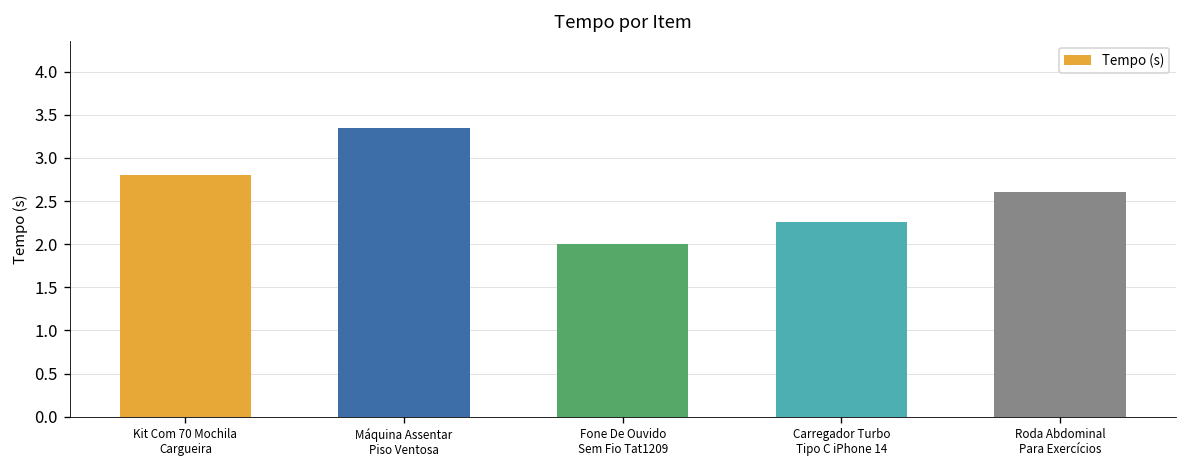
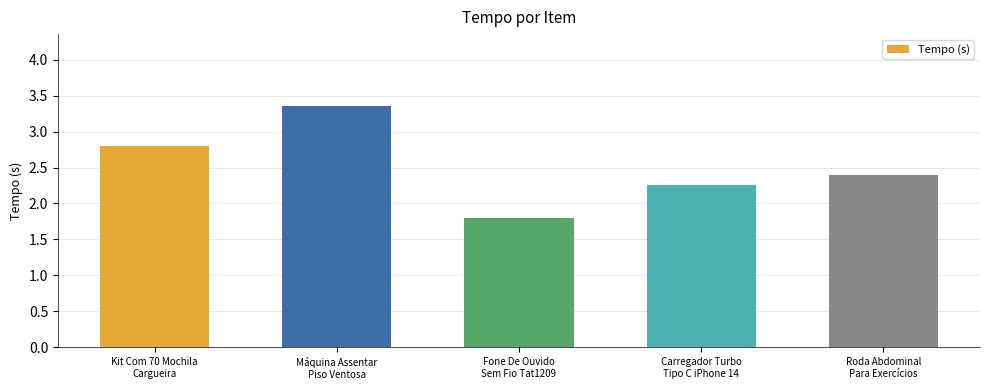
  {
    "Kit Com 70 Mochila Cargueira": 2.8,
    "Máquina Assentar Piso Ventosa": 3.4,
-   "Fone De Ouvido Sem Fio Tat1209": 2.0,
+   "Fone De Ouvido Sem Fio Tat1209": 1.8,
    "Carregador Turbo Tipo C iPhone 14": 2.3,
-   "Roda Abdominal Para Exercícios": 2.6
+   "Roda Abdominal Para Exercícios": 2.4
  }
